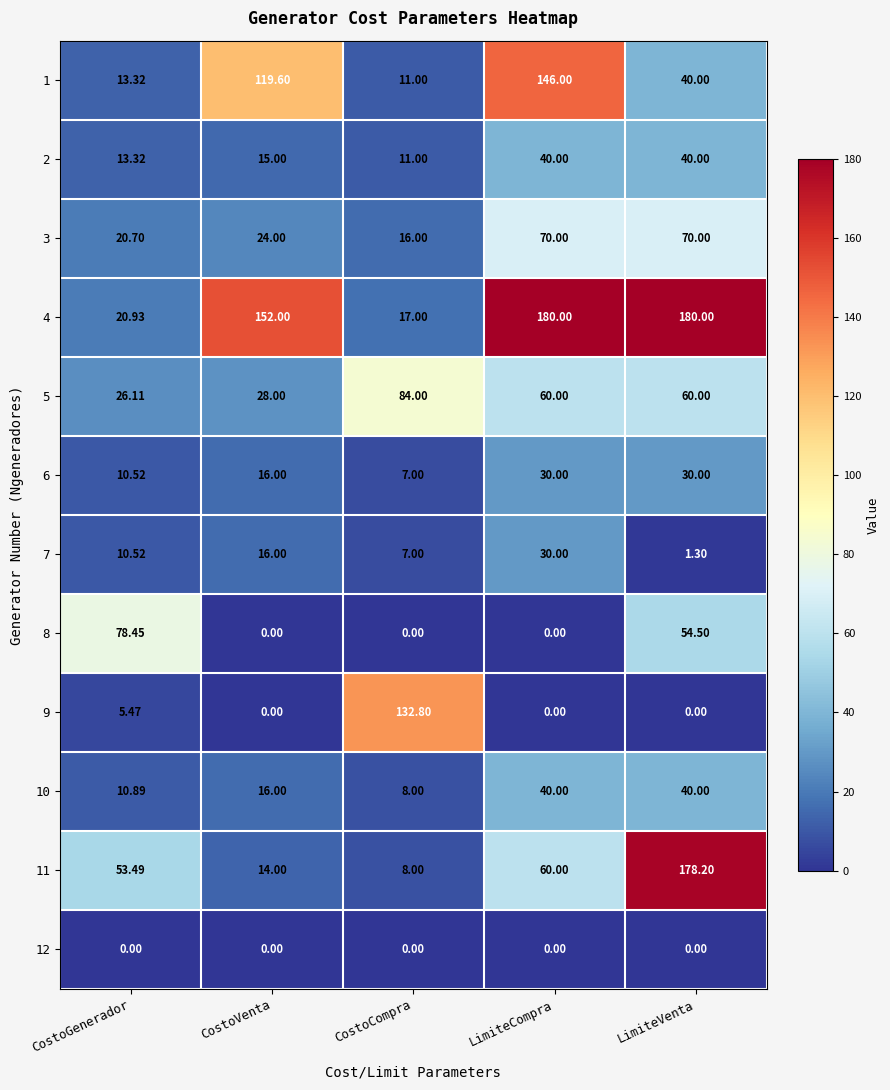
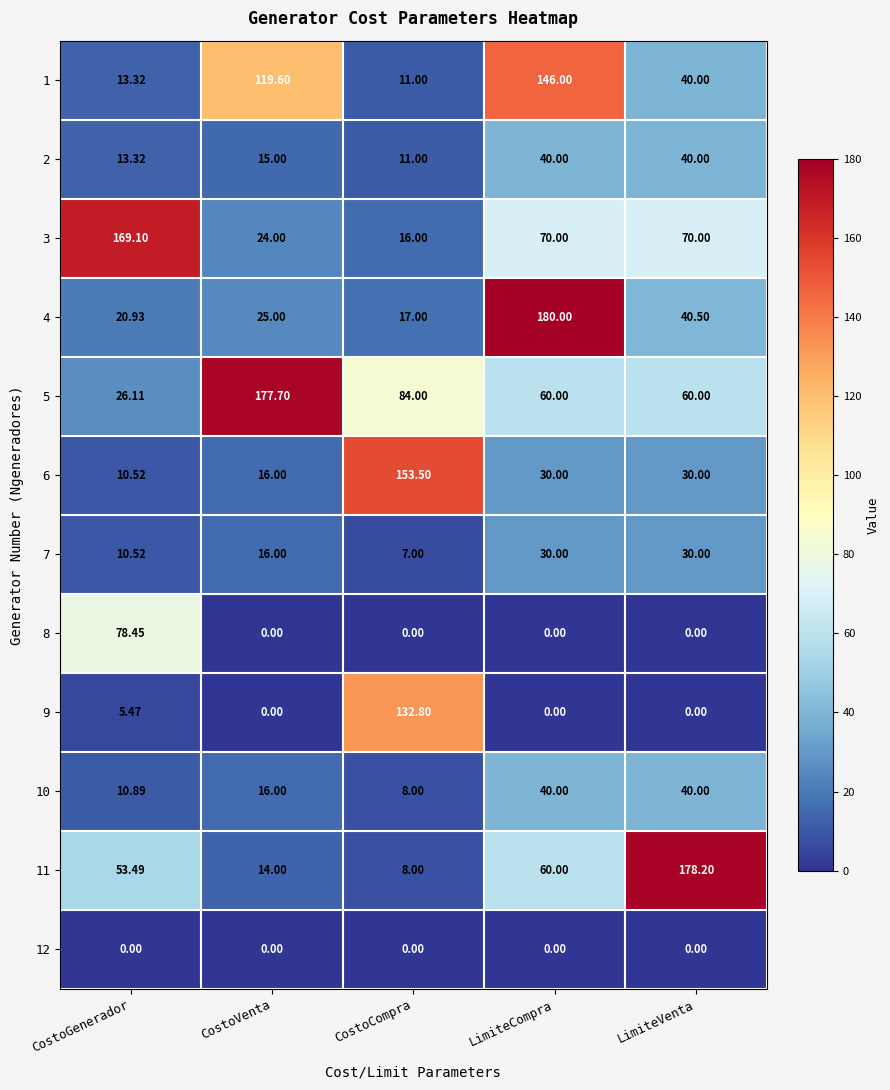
  {
    "1": {
      "CostoGenerador": 13.32,
      "CostoVenta": 119.60,
      "CostoCompra": 11.00,
      "LimiteCompra": 146.00,
      "LimiteVenta": 40.00
    },
    "2": {
      "CostoGenerador": 13.32,
      "CostoVenta": 15.00,
      "CostoCompra": 11.00,
      "LimiteCompra": 40.00,
      "LimiteVenta": 40.00
    },
    "3": {
-     "CostoGenerador": 20.70,
+     "CostoGenerador": 169.10,
      "CostoVenta": 24.00,
      "CostoCompra": 16.00,
      "LimiteCompra": 70.00,
      "LimiteVenta": 70.00
    },
    "4": {
      "CostoGenerador": 20.93,
-     "CostoVenta": 152.00,
+     "CostoVenta": 25.00,
      "CostoCompra": 17.00,
      "LimiteCompra": 180.00,
-     "LimiteVenta": 180.00
+     "LimiteVenta": 40.50
    },
    "5": {
      "CostoGenerador": 26.11,
-     "CostoVenta": 28.00,
+     "CostoVenta": 177.70,
      "CostoCompra": 84.00,
      "LimiteCompra": 60.00,
      "LimiteVenta": 60.00
    },
    "6": {
      "CostoGenerador": 10.52,
      "CostoVenta": 16.00,
-     "CostoCompra": 7.00,
+     "CostoCompra": 153.50,
      "LimiteCompra": 30.00,
      "LimiteVenta": 30.00
    },
    "7": {
      "CostoGenerador": 10.52,
      "CostoVenta": 16.00,
      "CostoCompra": 7.00,
      "LimiteCompra": 30.00,
-     "LimiteVenta": 1.30
+     "LimiteVenta": 30.00
    },
    "8": {
      "CostoGenerador": 78.45,
      "CostoVenta": 0.00,
      "CostoCompra": 0.00,
      "LimiteCompra": 0.00,
-     "LimiteVenta": 54.50
+     "LimiteVenta": 0.00
    },
    "9": {
      "CostoGenerador": 5.47,
      "CostoVenta": 0.00,
      "CostoCompra": 132.80,
      "LimiteCompra": 0.00,
      "LimiteVenta": 0.00
    },
    "10": {
      "CostoGenerador": 10.89,
      "CostoVenta": 16.00,
      "CostoCompra": 8.00,
      "LimiteCompra": 40.00,
      "LimiteVenta": 40.00
    },
    "11": {
      "CostoGenerador": 53.49,
      "CostoVenta": 14.00,
      "CostoCompra": 8.00,
      "LimiteCompra": 60.00,
      "LimiteVenta": 178.20
    },
    "12": {
      "CostoGenerador": 0.00,
      "CostoVenta": 0.00,
      "CostoCompra": 0.00,
      "LimiteCompra": 0.00,
      "LimiteVenta": 0.00
    }
  }
